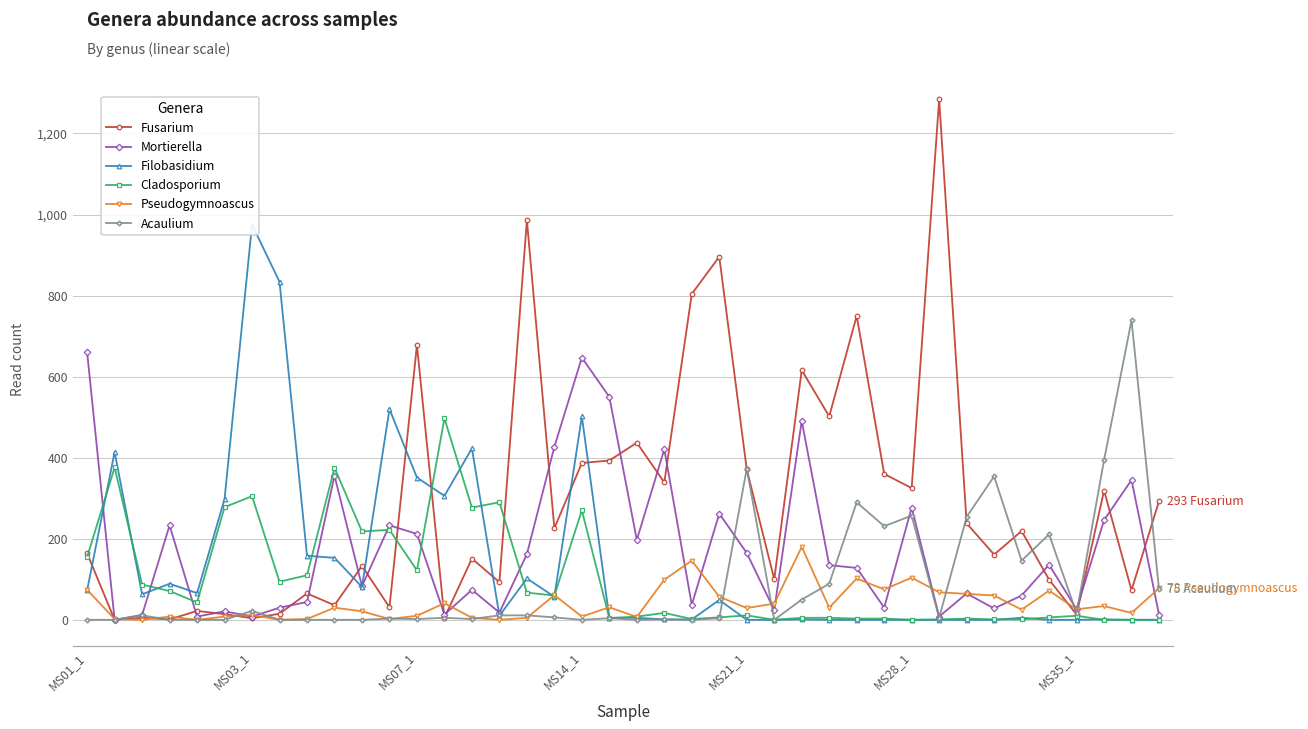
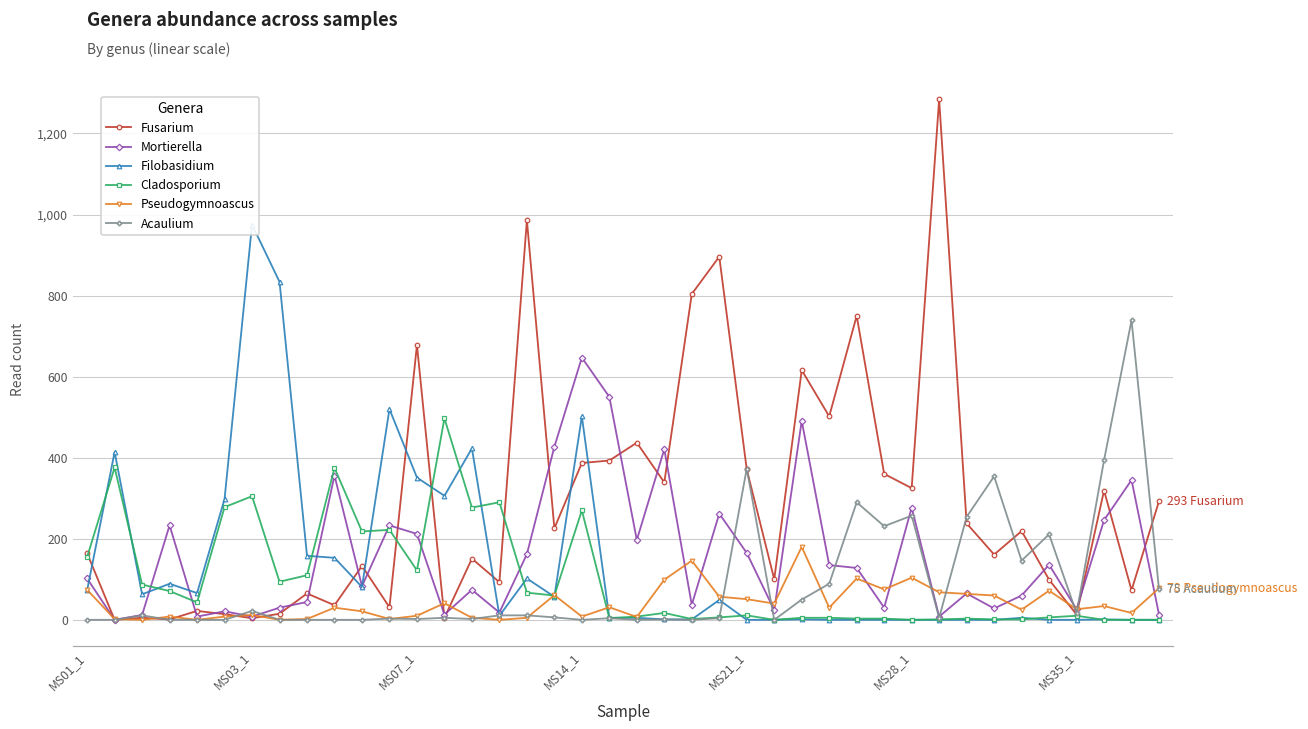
  {
    "Fusarium": {
      "MS01_1": 160,
      "MS07_1": 680,
      "MS14_1": 390,
      "MS28_1": 330
    },
    "Mortierella": {
-     "MS01_1": 660,
+     "MS01_1": 100,
      "MS07_1": 210,
      "MS14_1": 650,
      "MS21_1": 170,
      "MS28_1": 280
    },
    "Filobasidium": {
      "MS03_1": 980,
      "MS07_1": 350,
      "MS14_1": 500,
      "MS21_1": 0,
      "MS35_1": 0
    },
    "Cladosporium": {
      "MS01_1": 160,
      "MS03_1": 310,
      "MS07_1": 120,
      "MS14_1": 270,
      "MS21_1": 10
    },
    "Pseudogymnoascus": {
      "MS07_1": 10,
      "MS14_1": 10,
-     "MS21_1": 30,
+     "MS21_1": 50,
      "MS28_1": 100
    },
    "Acaulium": {
      "MS01_1": 0,
      "MS03_1": 20,
      "MS07_1": 0,
      "MS14_1": 0,
      "MS28_1": 260
    }
  }
